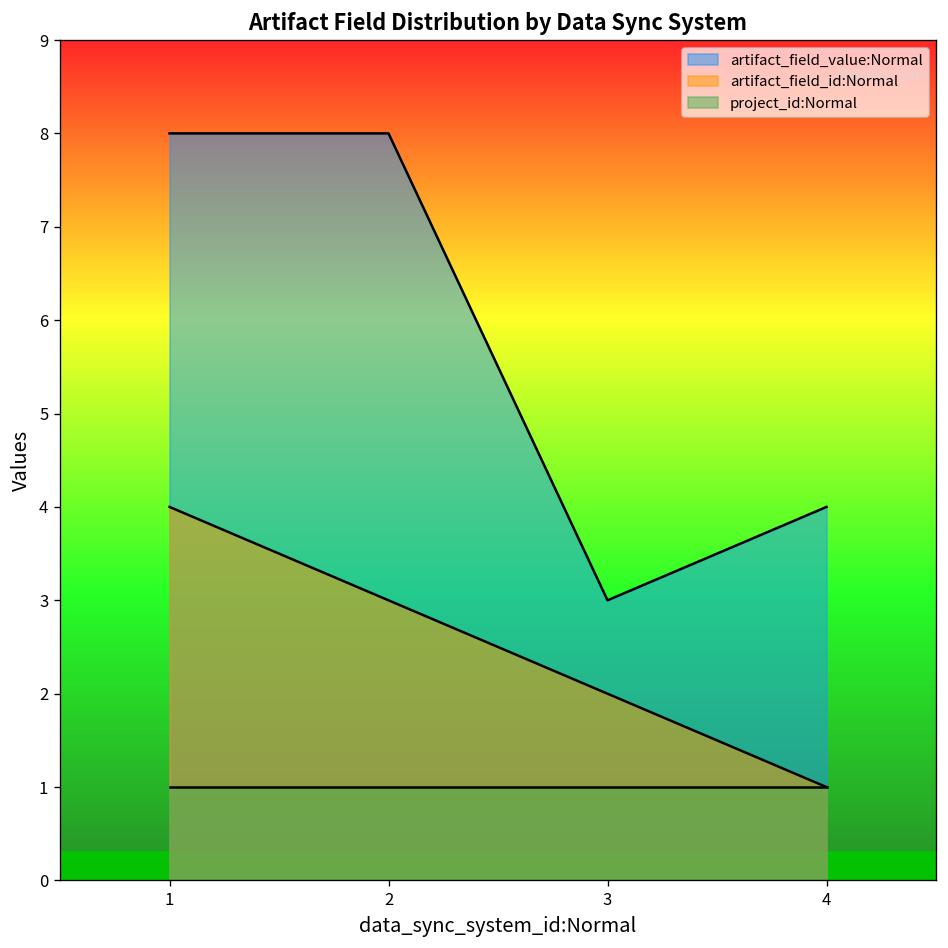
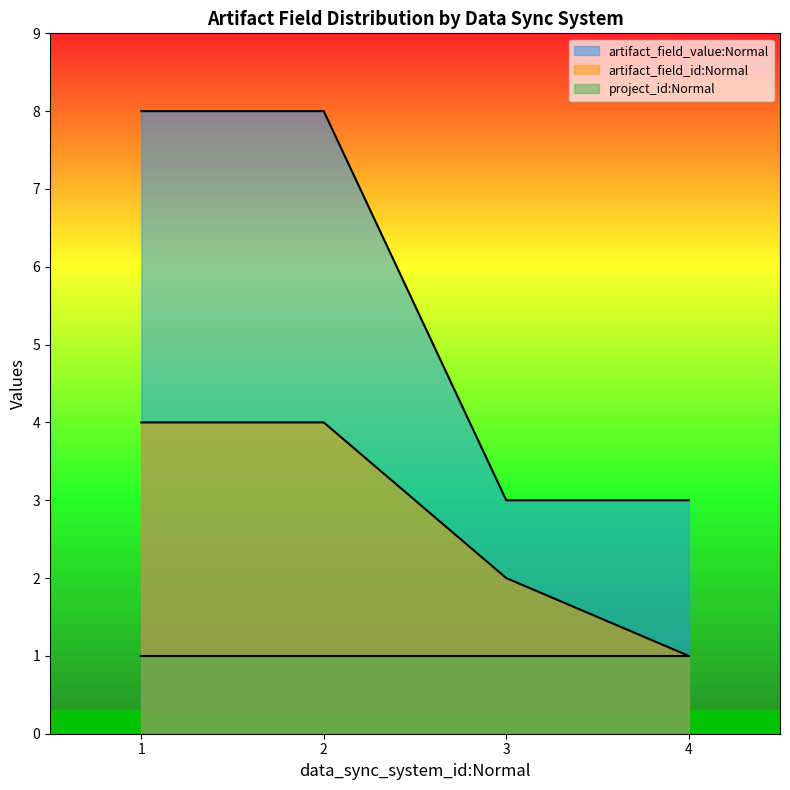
  {
    "artifact_field_value:Normal": {
      "1": 8,
      "2": 8,
      "3": 3,
-     "4": 4
+     "4": 3
    },
    "artifact_field_id:Normal": {
      "1": 4,
-     "2": 3,
+     "2": 4,
      "3": 2
    },
    "project_id:Normal": {
      "1": 1,
      "2": 1,
      "3": 1
    }
  }
